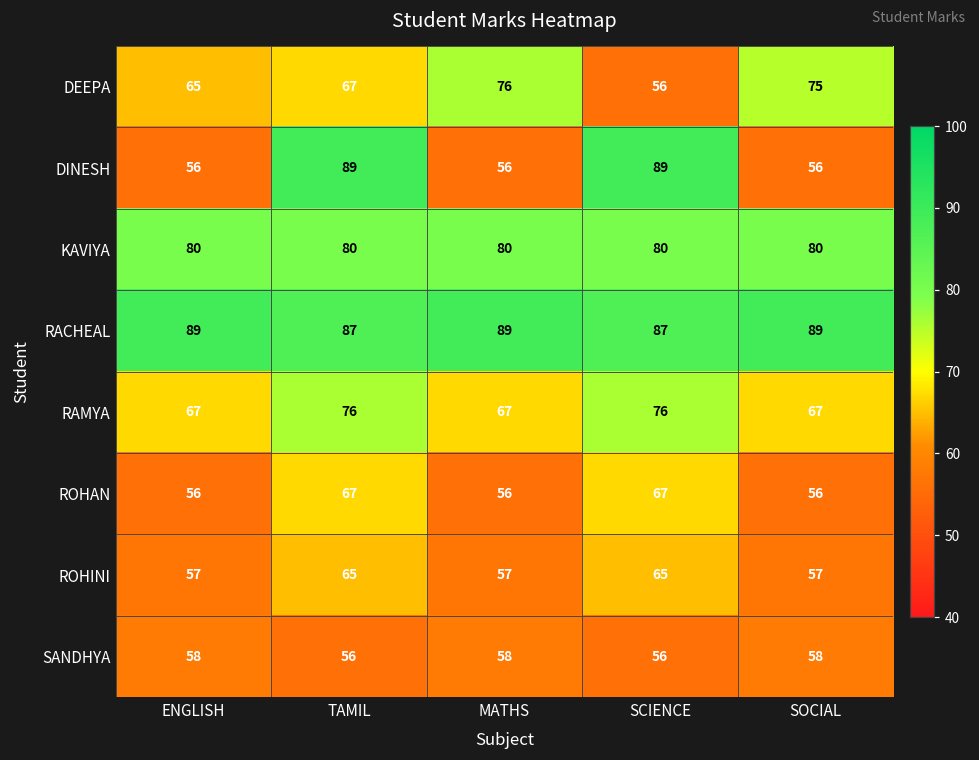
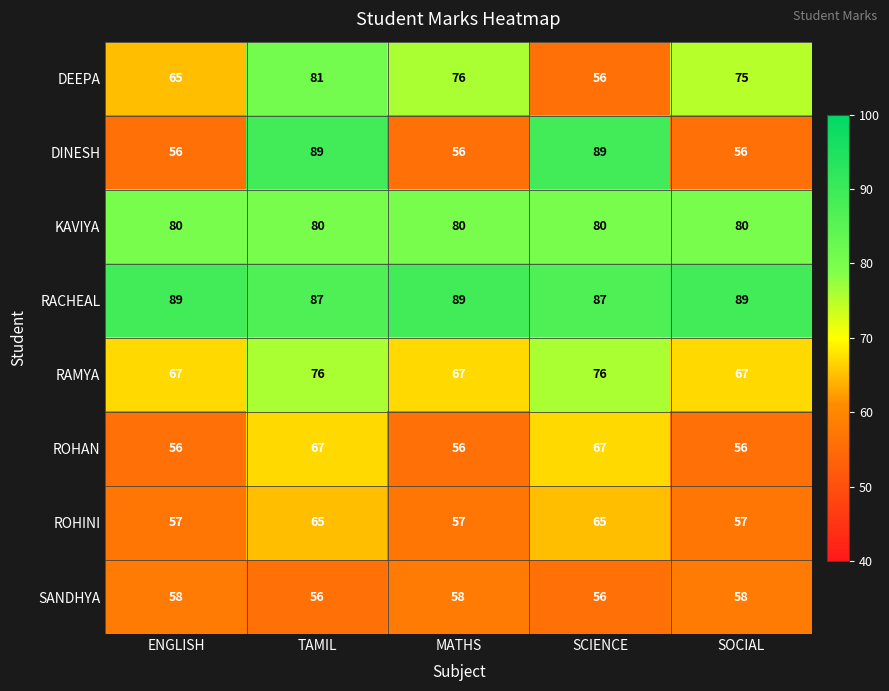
  {
    "DEEPA": {
      "ENGLISH": 65,
-     "TAMIL": 67,
+     "TAMIL": 81,
      "MATHS": 76,
      "SCIENCE": 56,
      "SOCIAL": 75
    },
    "DINESH": {
      "ENGLISH": 56,
      "TAMIL": 89,
      "MATHS": 56,
      "SCIENCE": 89,
      "SOCIAL": 56
    },
    "KAVIYA": {
      "ENGLISH": 80,
      "TAMIL": 80,
      "MATHS": 80,
      "SCIENCE": 80,
      "SOCIAL": 80
    },
    "RACHEAL": {
      "ENGLISH": 89,
      "TAMIL": 87,
      "MATHS": 89,
      "SCIENCE": 87,
      "SOCIAL": 89
    },
    "RAMYA": {
      "ENGLISH": 67,
      "TAMIL": 76,
      "MATHS": 67,
      "SCIENCE": 76,
      "SOCIAL": 67
    },
    "ROHAN": {
      "ENGLISH": 56,
      "TAMIL": 67,
      "MATHS": 56,
      "SCIENCE": 67,
      "SOCIAL": 56
    },
    "ROHINI": {
      "ENGLISH": 57,
      "TAMIL": 65,
      "MATHS": 57,
      "SCIENCE": 65,
      "SOCIAL": 57
    },
    "SANDHYA": {
      "ENGLISH": 58,
      "TAMIL": 56,
      "MATHS": 58,
      "SCIENCE": 56,
      "SOCIAL": 58
    }
  }
